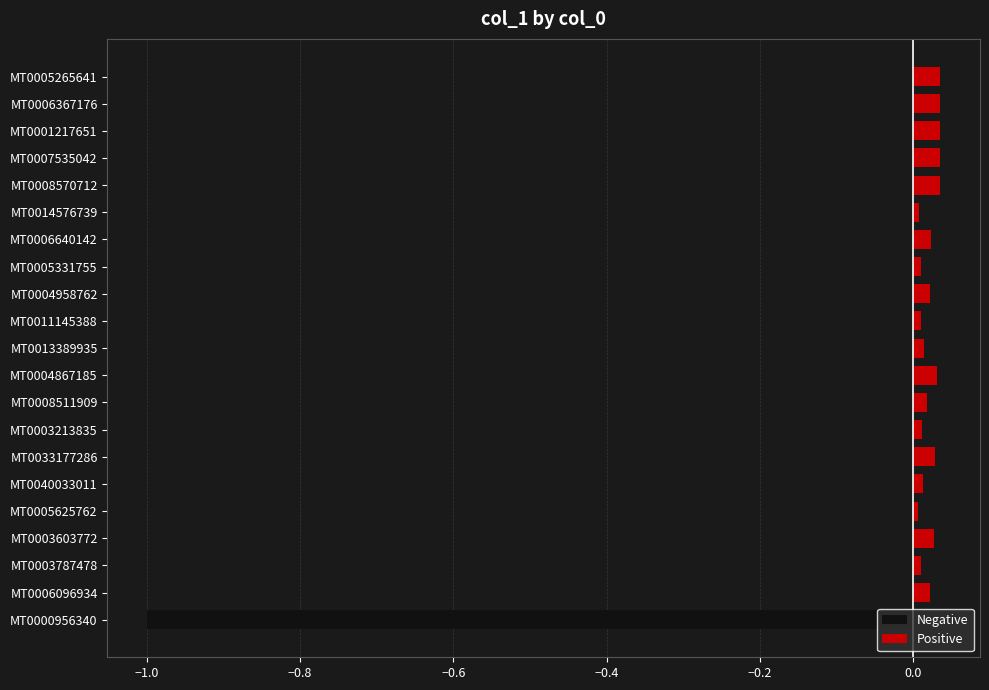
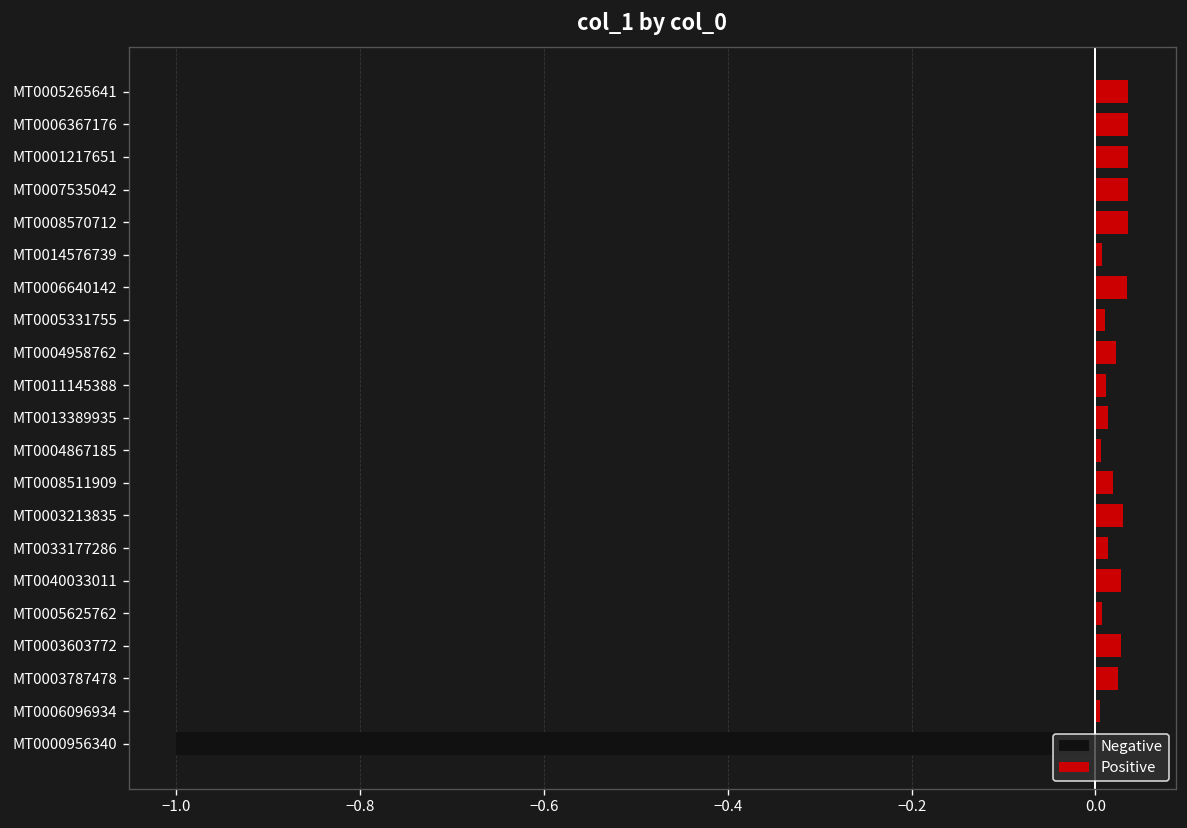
  {
    "Negative": {
      "MT0005265641": 0.00,
      "MT0006367176": 0.00,
      "MT0001217651": 0.00,
      "MT0007535042": 0.00,
      "MT0008570712": 0.00,
      "MT0014576739": 0.00,
      "MT0006640142": 0.00,
      "MT0005331755": 0.00,
      "MT0004958762": 0.00,
      "MT0011145388": 0.00,
      "MT0013389935": 0.00,
      "MT0004867185": 0.00,
      "MT0008511909": 0.00,
      "MT0003213835": 0.00,
      "MT0033177286": 0.00,
      "MT0040033011": 0.00,
      "MT0005625762": 0.00,
      "MT0003603772": 0.00,
      "MT0003787478": 0.00,
      "MT0006096934": 0.00,
      "MT0000956340": -1.00
    },
    "Positive": {
      "MT0005265641": 0.04,
      "MT0006367176": 0.04,
      "MT0001217651": 0.04,
      "MT0007535042": 0.04,
      "MT0008570712": 0.04,
      "MT0014576739": 0.01,
-     "MT0006640142": 0.02,
+     "MT0006640142": 0.03,
      "MT0005331755": 0.01,
      "MT0004958762": 0.02,
      "MT0011145388": 0.01,
      "MT0013389935": 0.01,
-     "MT0004867185": 0.03,
+     "MT0004867185": 0.01,
      "MT0008511909": 0.02,
-     "MT0003213835": 0.01,
-     "MT0033177286": 0.03,
-     "MT0040033011": 0.01,
+     "MT0003213835": 0.03,
+     "MT0033177286": 0.01,
+     "MT0040033011": 0.03,
      "MT0005625762": 0.01,
      "MT0003603772": 0.03,
-     "MT0003787478": 0.01,
-     "MT0006096934": 0.02
+     "MT0003787478": 0.02,
+     "MT0006096934": 0.01
    }
  }
